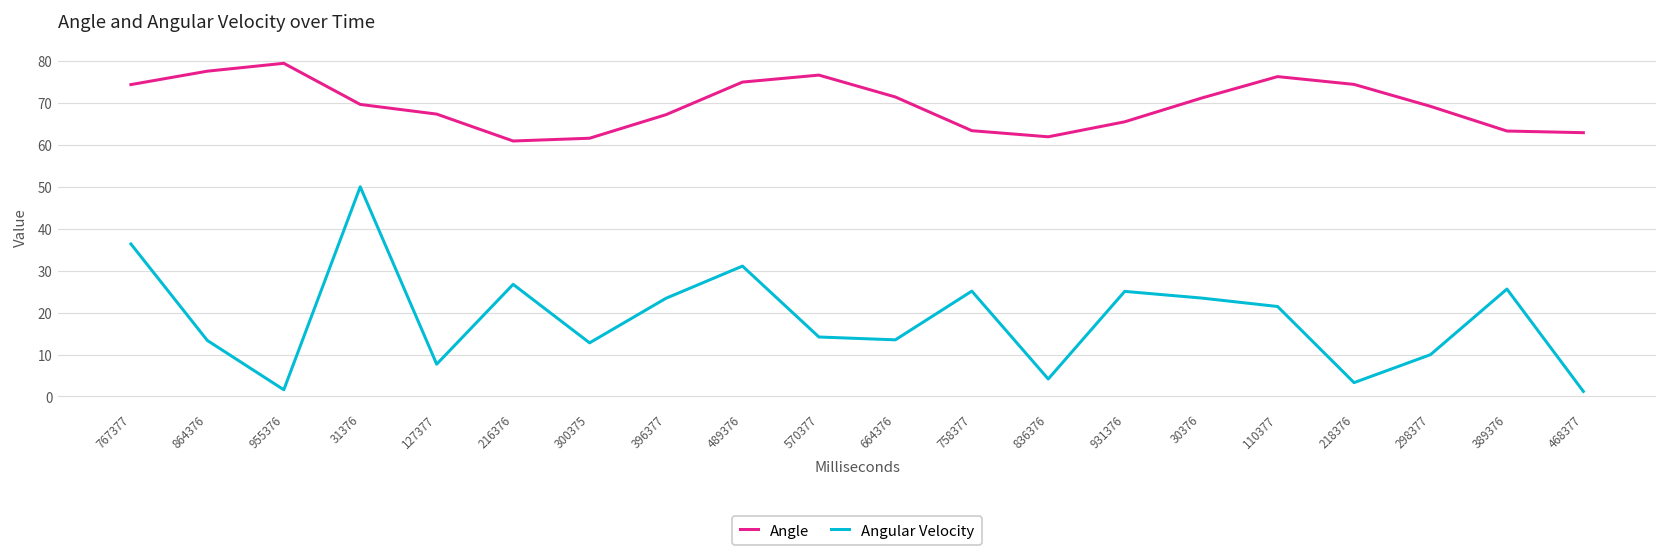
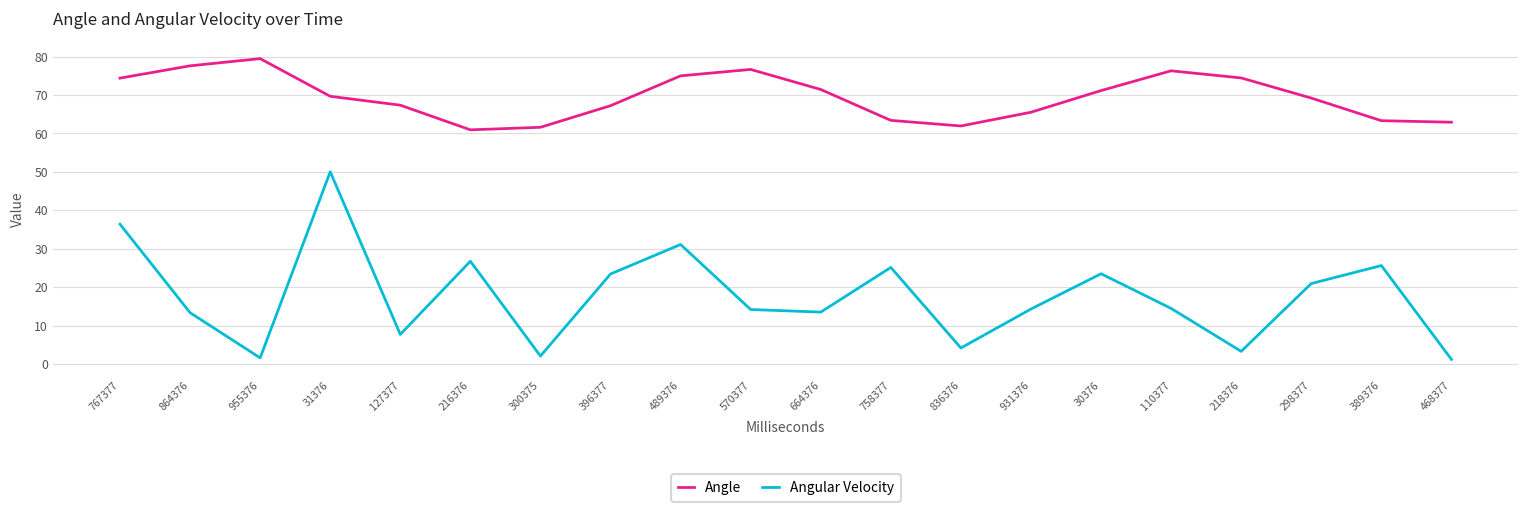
  {
    "Angle": {
      "767377": 74,
      "864376": 78,
      "955376": 79,
      "31376": 70,
      "127377": 67,
      "216376": 61,
      "300375": 62,
      "396377": 67,
      "489376": 75,
      "570377": 77,
      "664376": 71,
      "758377": 63,
      "836376": 62,
      "931376": 66,
      "30376": 71,
      "110377": 76,
      "218376": 74,
      "298377": 69,
      "389376": 63,
      "468377": 63
    },
    "Angular Velocity": {
      "767377": 36,
      "864376": 13,
      "955376": 2,
      "31376": 50,
      "127377": 8,
      "216376": 27,
-     "300375": 13,
+     "300375": 2,
      "396377": 23,
      "489376": 31,
      "570377": 14,
      "664376": 14,
      "758377": 25,
      "836376": 4,
-     "931376": 25,
+     "931376": 14,
      "30376": 23,
-     "110377": 21,
+     "110377": 14,
      "218376": 3,
-     "298377": 10,
+     "298377": 21,
      "389376": 26,
      "468377": 1
    }
  }
